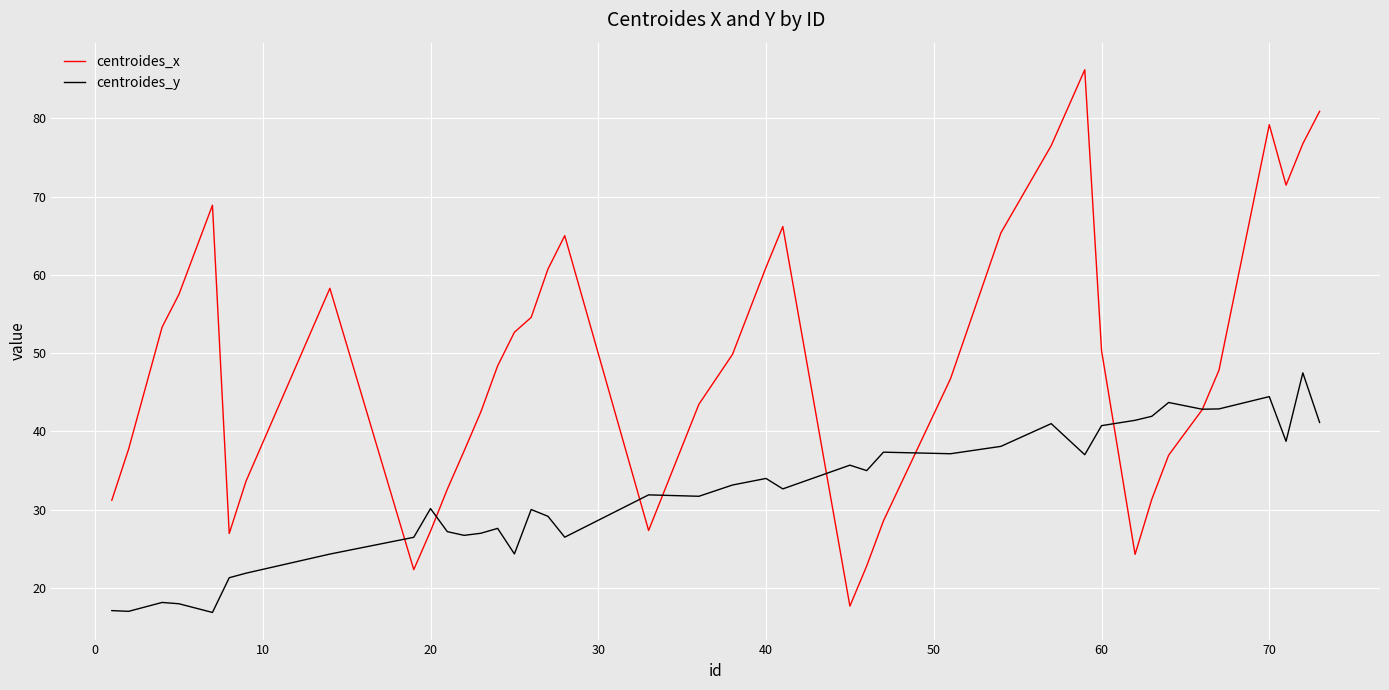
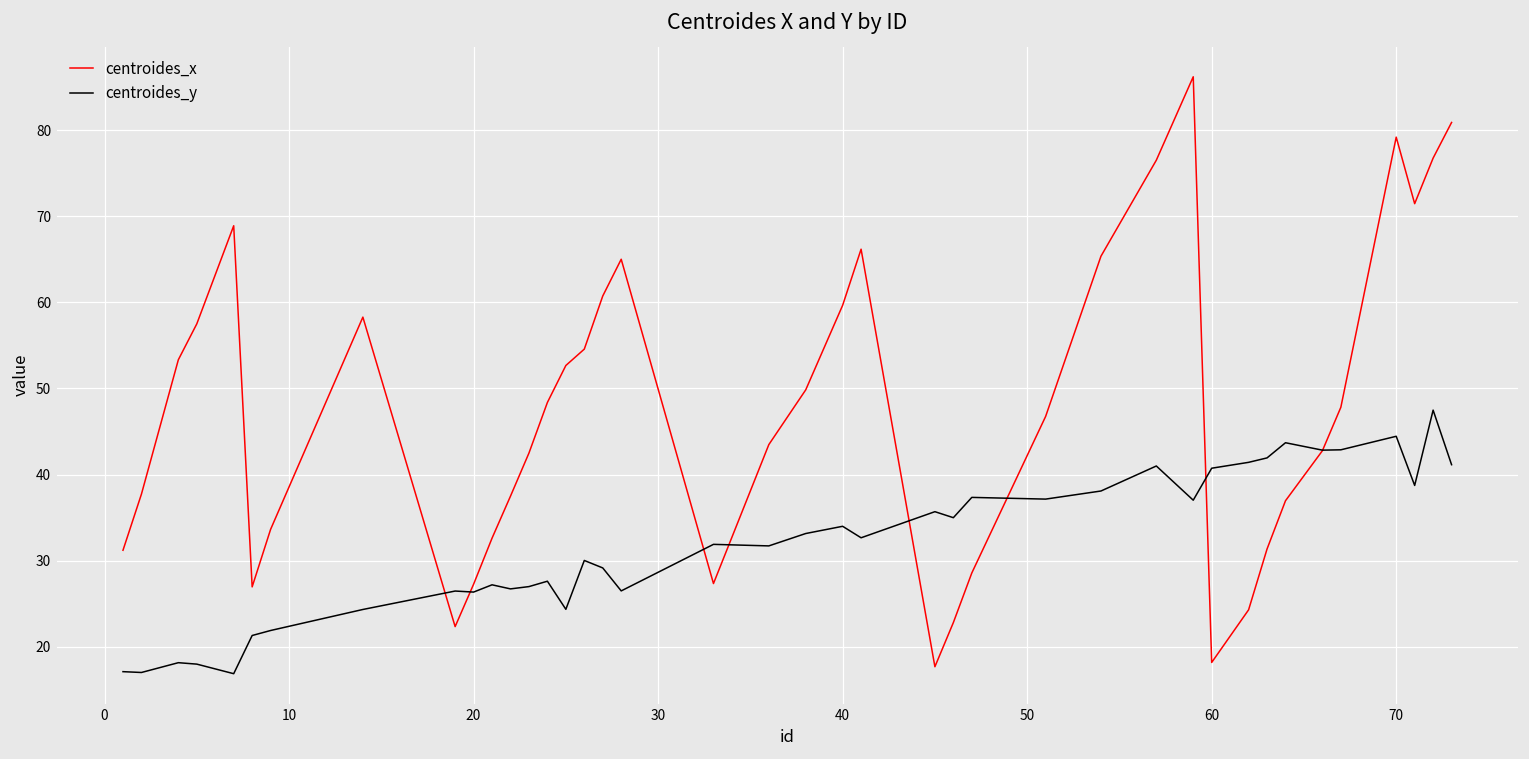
  {
    "centroides_x": {
      "20": 27,
-     "40": 61,
-     "60": 50,
+     "40": 60,
+     "60": 18,
      "70": 79
    },
    "centroides_y": {
-     "20": 30,
+     "20": 26,
      "40": 34,
      "60": 41,
      "70": 44
    }
  }
